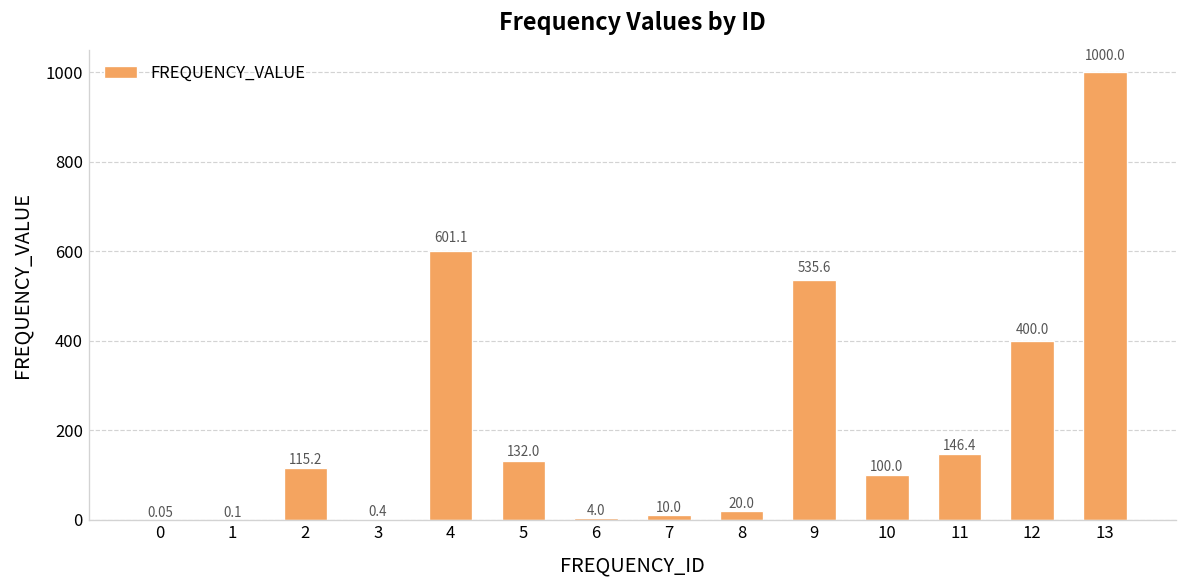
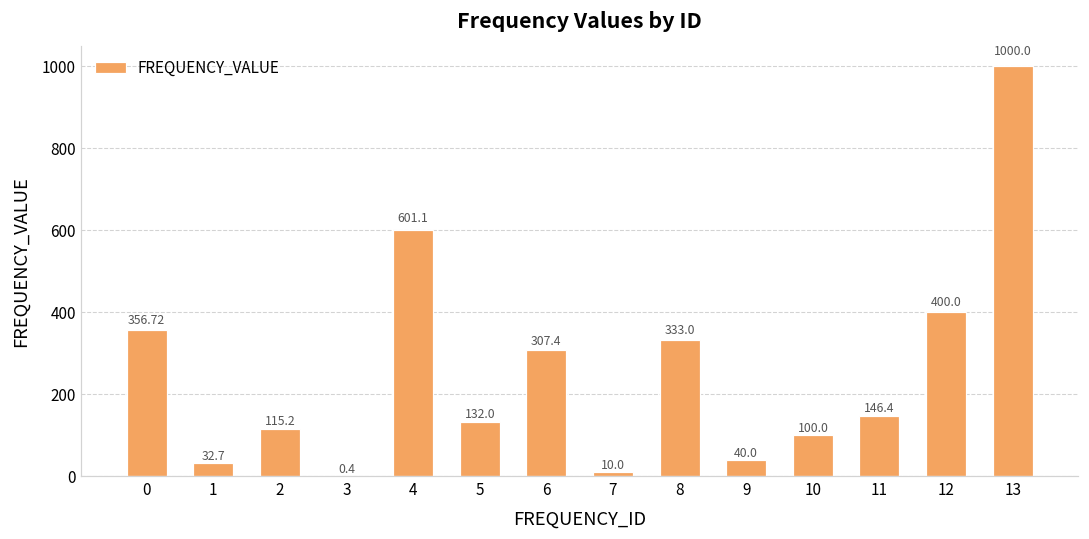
  {
-   "0": 0.05,
-   "1": 0.1,
+   "0": 356.72,
+   "1": 32.7,
    "2": 115.2,
    "3": 0.4,
    "4": 601.1,
    "5": 132.0,
-   "6": 4.0,
+   "6": 307.4,
    "7": 10.0,
-   "8": 20.0,
-   "9": 535.6,
+   "8": 333.0,
+   "9": 40.0,
    "10": 100.0,
    "11": 146.4,
    "12": 400.0,
    "13": 1000.0
  }
